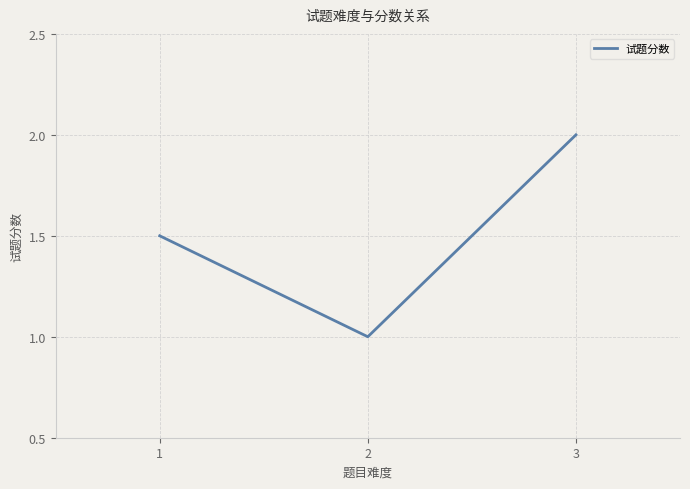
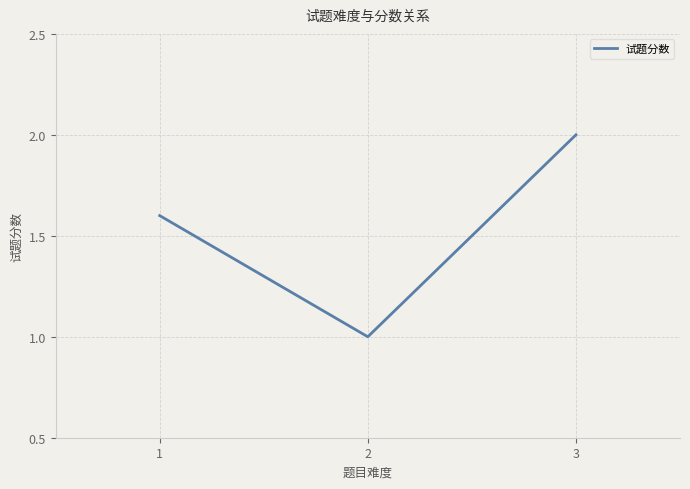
  {
-   "1": 1.5,
+   "1": 1.6,
    "2": 1.0,
    "3": 2.0
  }
